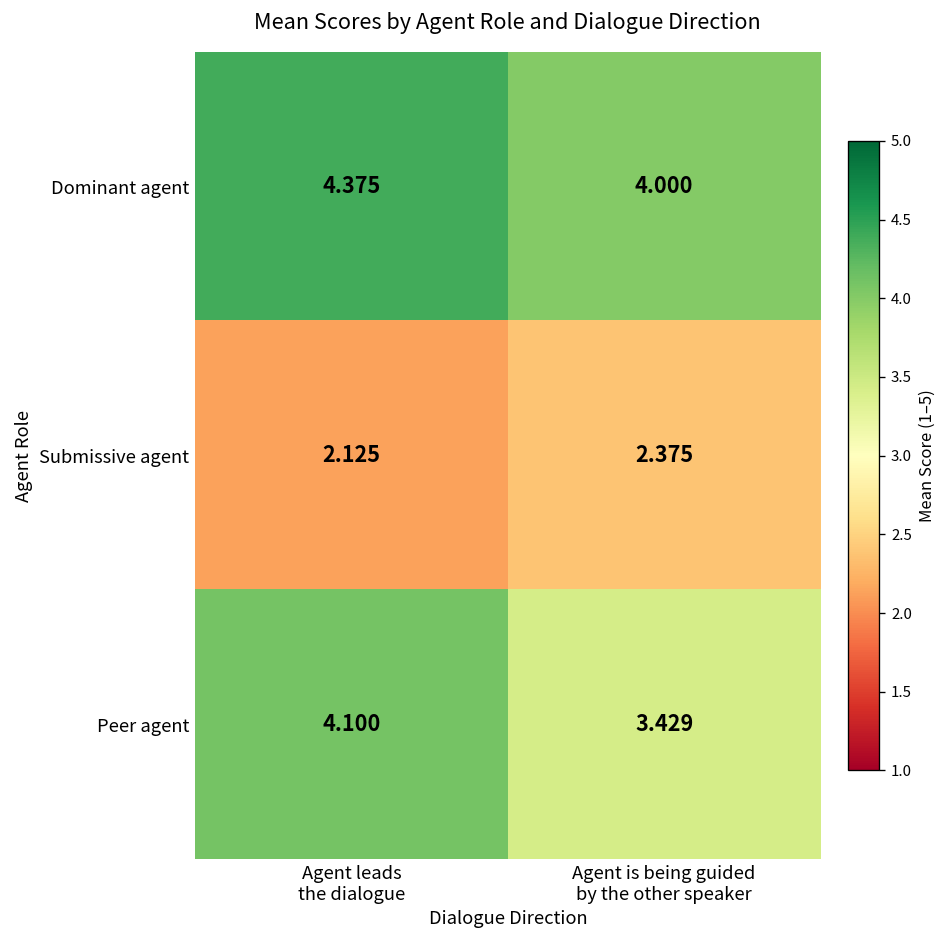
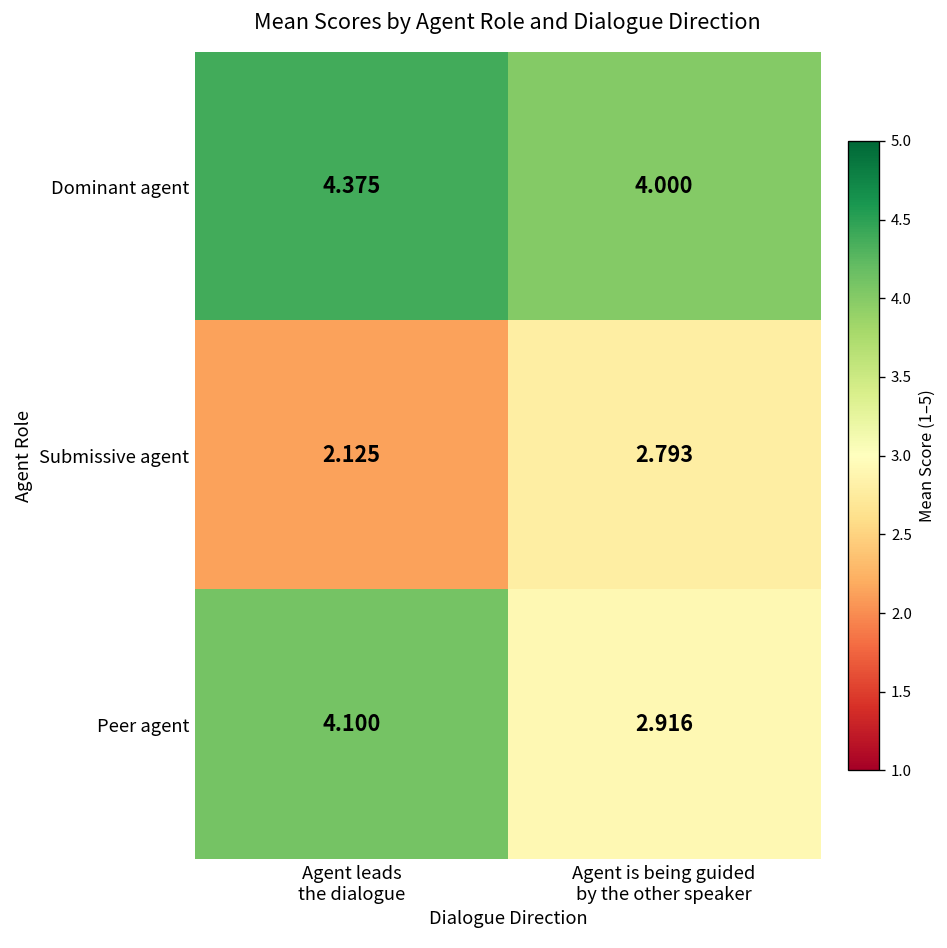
  {
    "Dominant agent": {
      "Agent leads the dialogue": 4.375,
      "Agent is being guided by the other speaker": 4.000
    },
    "Submissive agent": {
      "Agent leads the dialogue": 2.125,
-     "Agent is being guided by the other speaker": 2.375
+     "Agent is being guided by the other speaker": 2.793
    },
    "Peer agent": {
      "Agent leads the dialogue": 4.100,
-     "Agent is being guided by the other speaker": 3.429
+     "Agent is being guided by the other speaker": 2.916
    }
  }
